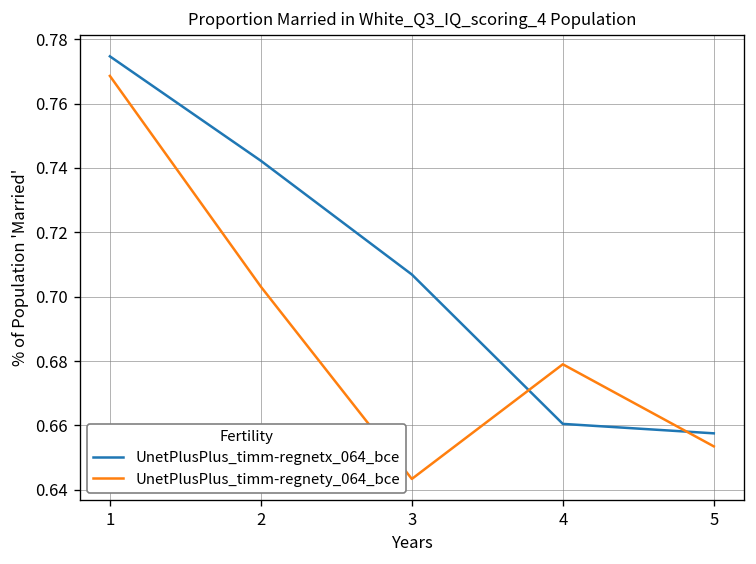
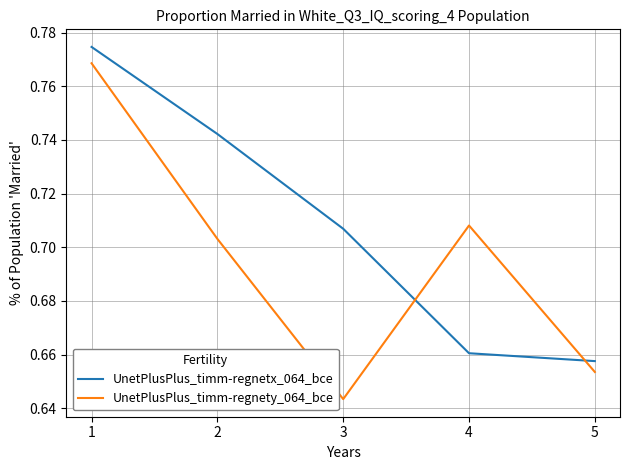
  {
    "UnetPlusPlus_timm-regnetx_064_bce": {
      "1": 0.775,
      "2": 0.742,
      "3": 0.707,
      "4": 0.660,
      "5": 0.658
    },
    "UnetPlusPlus_timm-regnety_064_bce": {
      "1": 0.769,
      "2": 0.703,
      "3": 0.643,
-     "4": 0.679,
+     "4": 0.708,
      "5": 0.654
    }
  }
